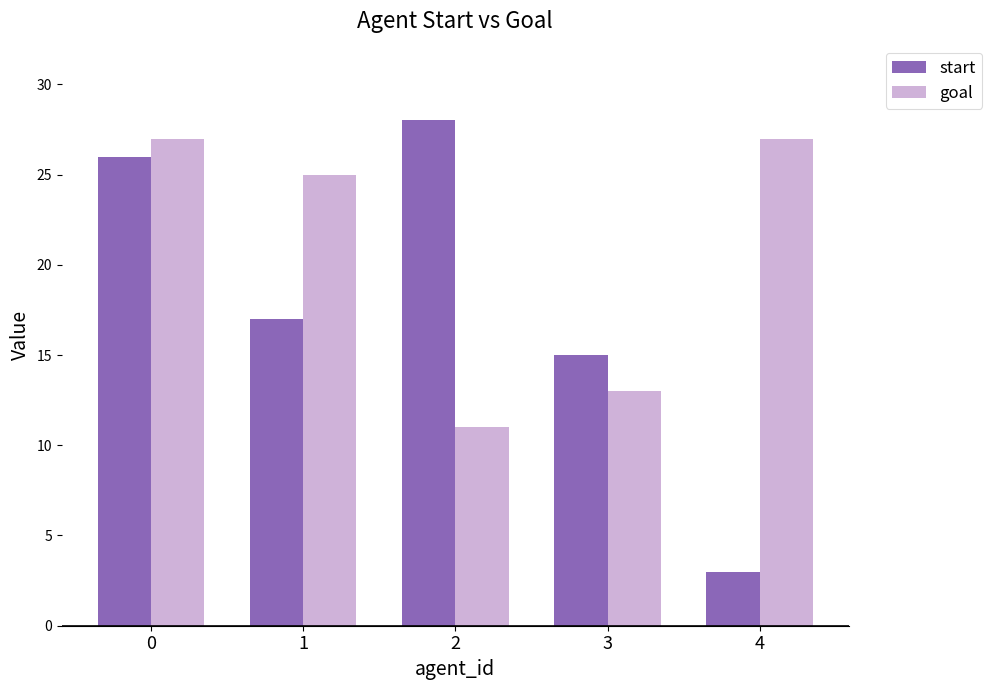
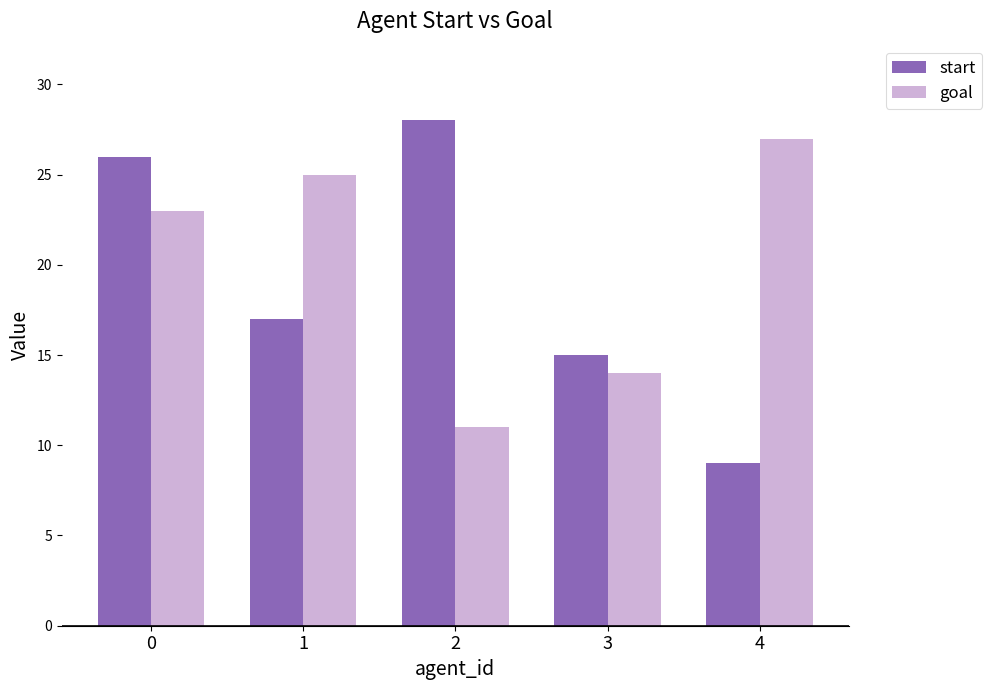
  {
    "start": {
      "0": 26,
      "1": 17,
      "2": 28,
      "3": 15,
-     "4": 3
+     "4": 9
    },
    "goal": {
-     "0": 27,
+     "0": 23,
      "1": 25,
      "2": 11,
-     "3": 13,
+     "3": 14,
      "4": 27
    }
  }
